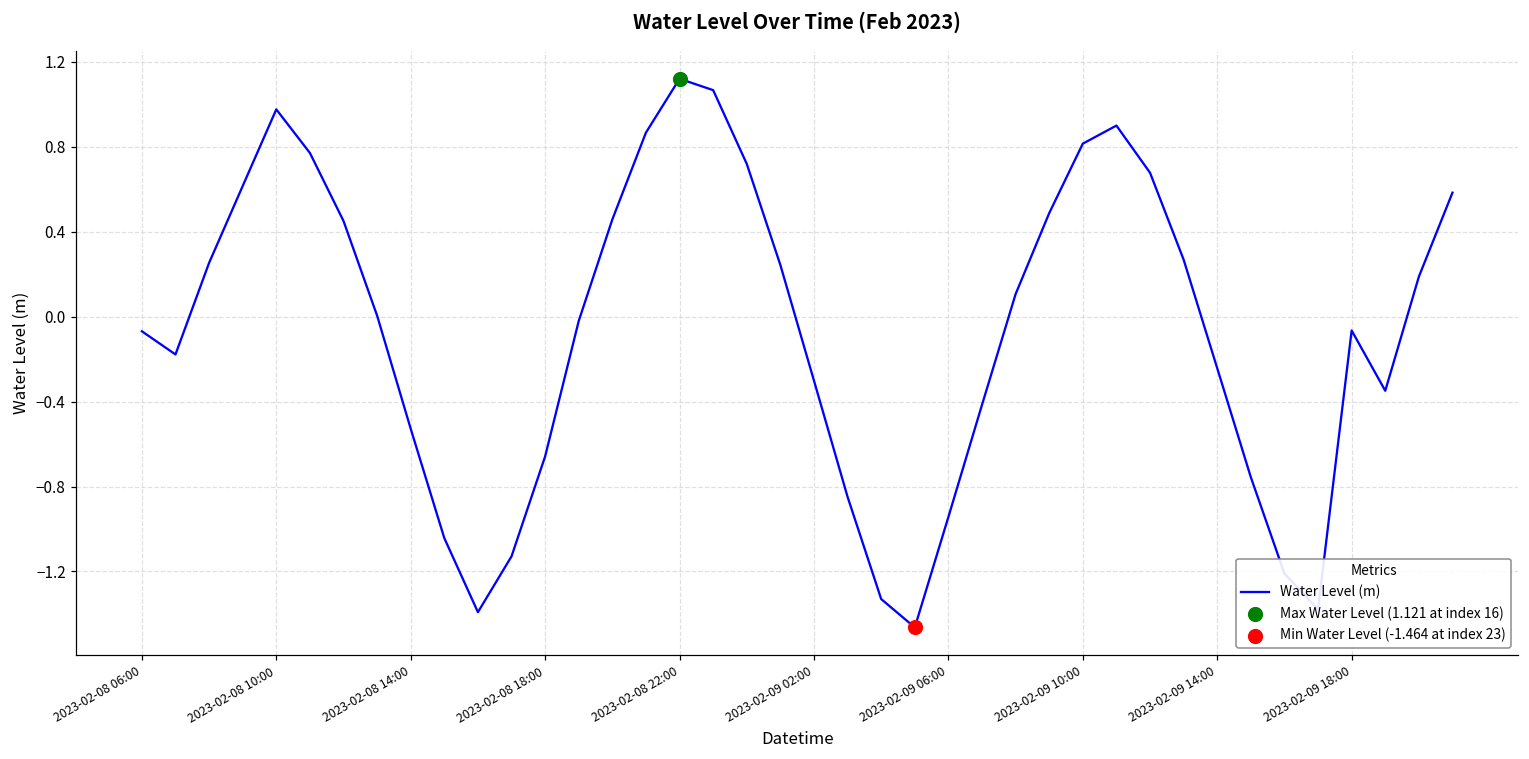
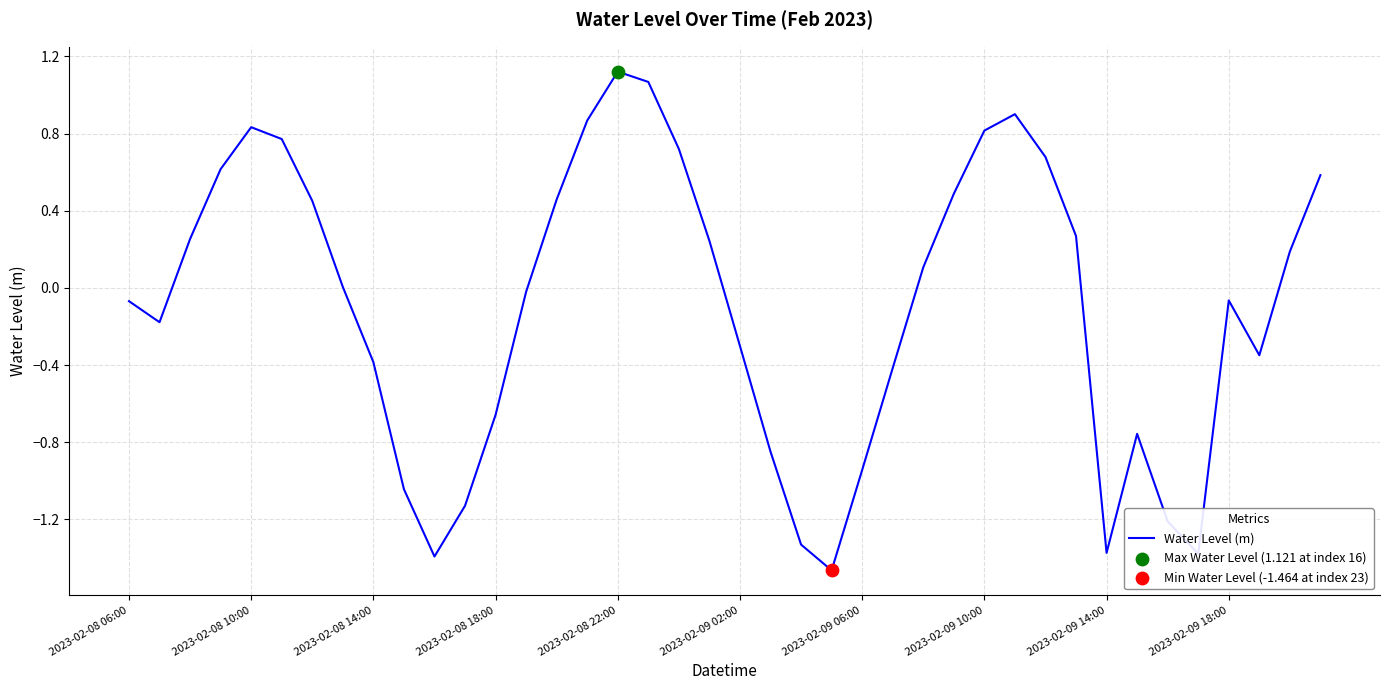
  {
    "Water Level (m)": {
      "2023-02-08 06:00": -0.07,
-     "2023-02-08 10:00": 0.98,
-     "2023-02-08 14:00": -0.53,
+     "2023-02-08 10:00": 0.83,
+     "2023-02-08 14:00": -0.38,
      "2023-02-08 18:00": -0.66,
      "2023-02-09 02:00": -0.30,
      "2023-02-09 06:00": -0.94,
      "2023-02-09 10:00": 0.82,
-     "2023-02-09 14:00": -0.24,
+     "2023-02-09 14:00": -1.37,
      "2023-02-09 18:00": -0.06
    }
  }
